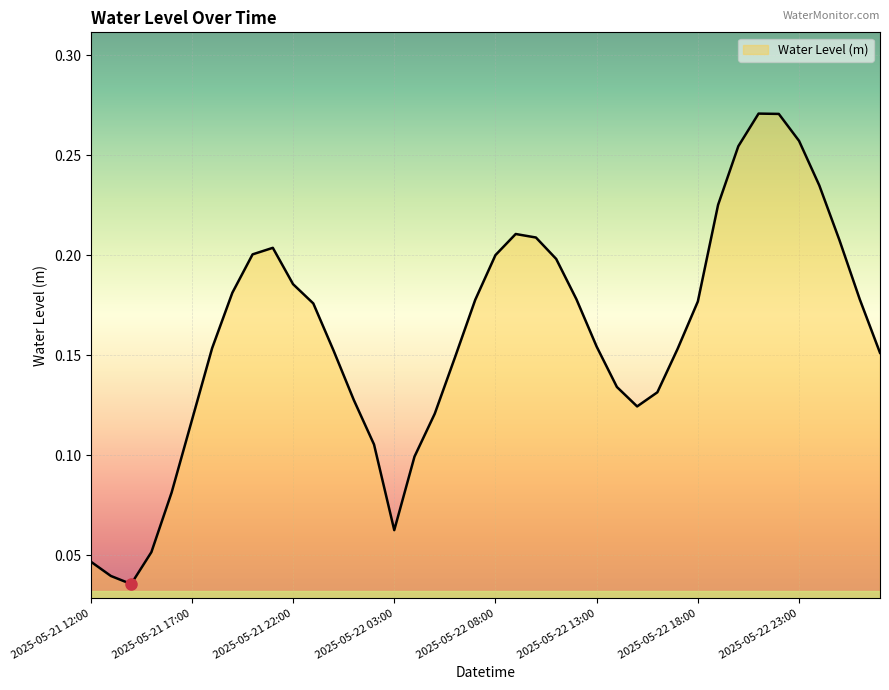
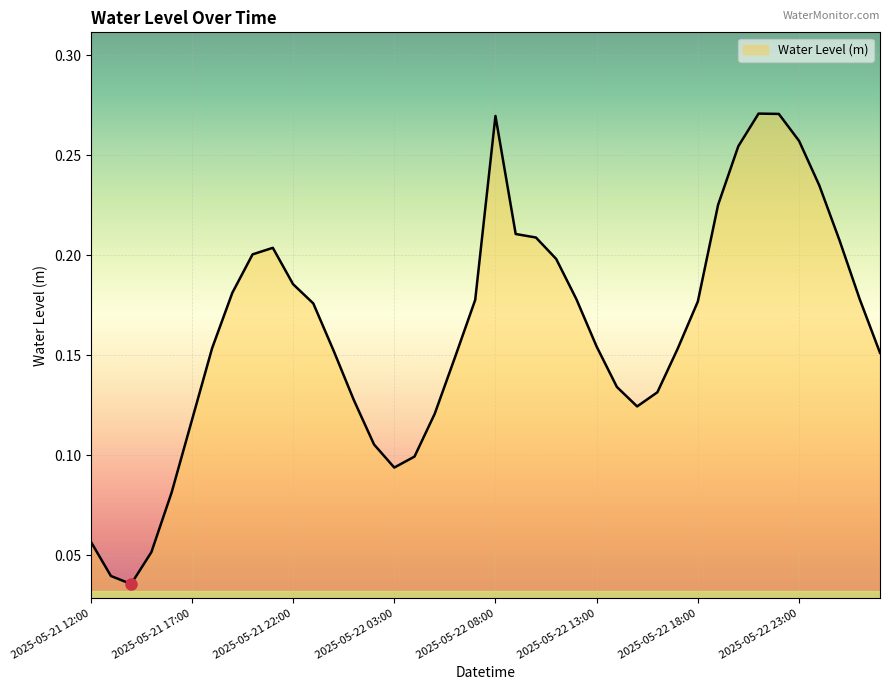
  {
    "Water Level (m)": {
-     "2025-05-21 12:00": 0.047,
+     "2025-05-21 12:00": 0.057,
      "2025-05-21 17:00": 0.118,
      "2025-05-21 22:00": 0.186,
-     "2025-05-22 03:00": 0.063,
-     "2025-05-22 08:00": 0.200,
+     "2025-05-22 03:00": 0.094,
+     "2025-05-22 08:00": 0.270,
      "2025-05-22 13:00": 0.154,
      "2025-05-22 18:00": 0.177,
      "2025-05-22 23:00": 0.257
    }
  }
